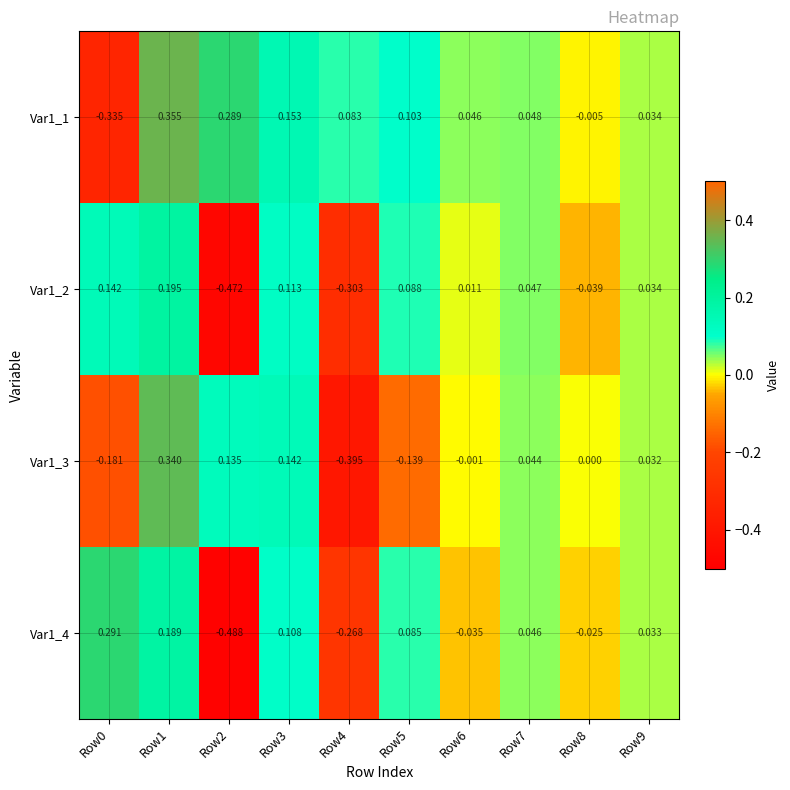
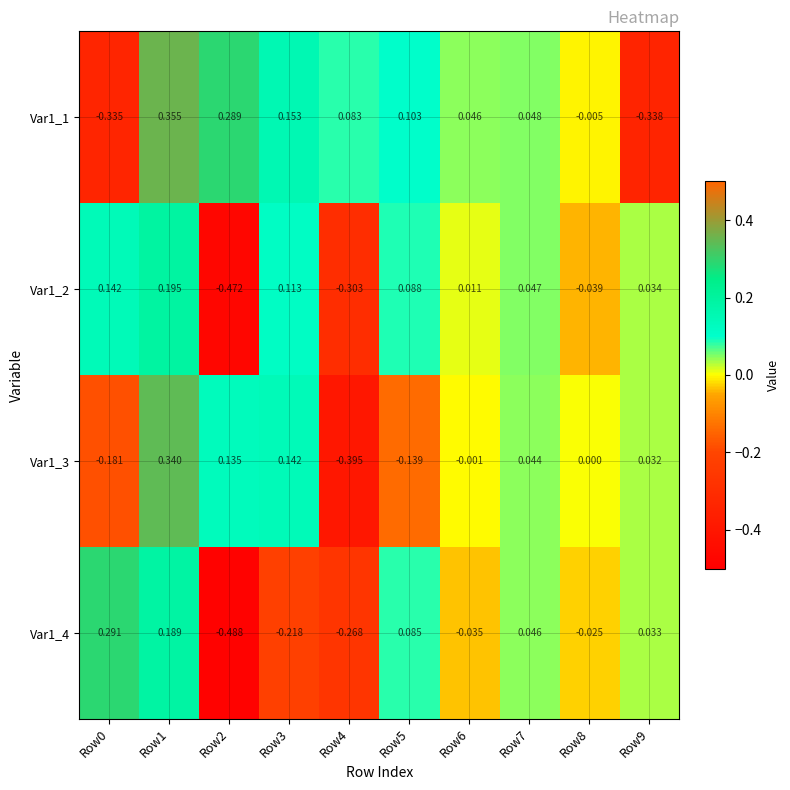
  {
    "Var1_1": {
      "Row0": -0.335,
      "Row1": 0.355,
      "Row2": 0.289,
      "Row3": 0.153,
      "Row4": 0.083,
      "Row5": 0.103,
      "Row6": 0.046,
      "Row7": 0.048,
      "Row8": -0.005,
-     "Row9": 0.034
+     "Row9": -0.338
    },
    "Var1_2": {
      "Row0": 0.142,
      "Row1": 0.195,
      "Row2": -0.472,
      "Row3": 0.113,
      "Row4": -0.303,
      "Row5": 0.088,
      "Row6": 0.011,
      "Row7": 0.047,
      "Row8": -0.039,
      "Row9": 0.034
    },
    "Var1_3": {
      "Row0": -0.181,
      "Row1": 0.340,
      "Row2": 0.135,
      "Row3": 0.142,
      "Row4": -0.395,
      "Row5": -0.139,
      "Row6": -0.001,
      "Row7": 0.044,
      "Row8": 0.000,
      "Row9": 0.032
    },
    "Var1_4": {
      "Row0": 0.291,
      "Row1": 0.189,
      "Row2": -0.488,
-     "Row3": 0.108,
+     "Row3": -0.218,
      "Row4": -0.268,
      "Row5": 0.085,
      "Row6": -0.035,
      "Row7": 0.046,
      "Row8": -0.025,
      "Row9": 0.033
    }
  }
